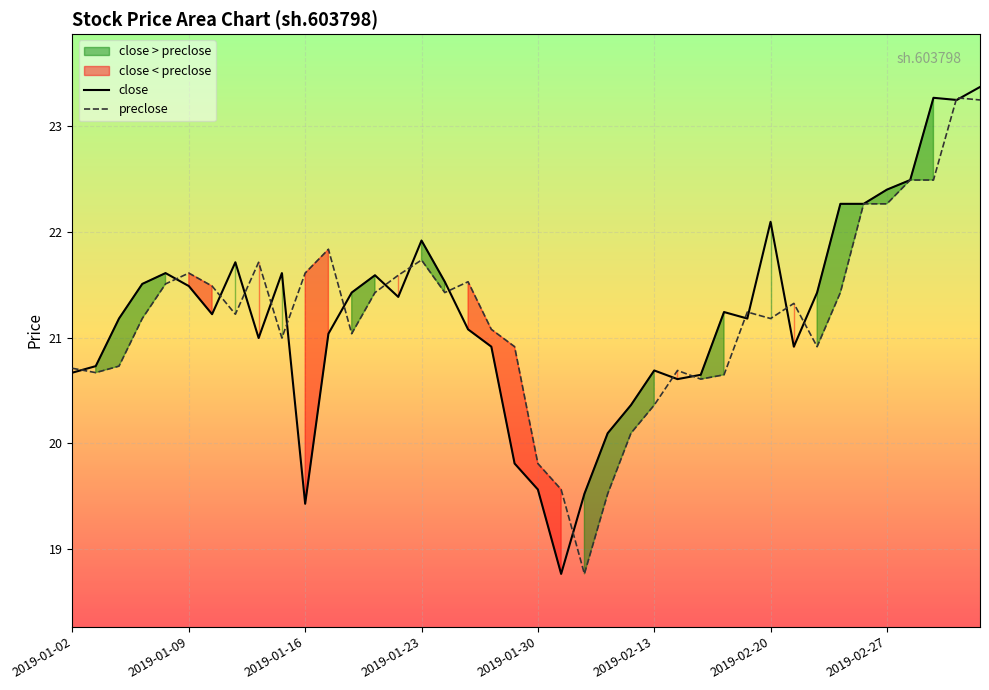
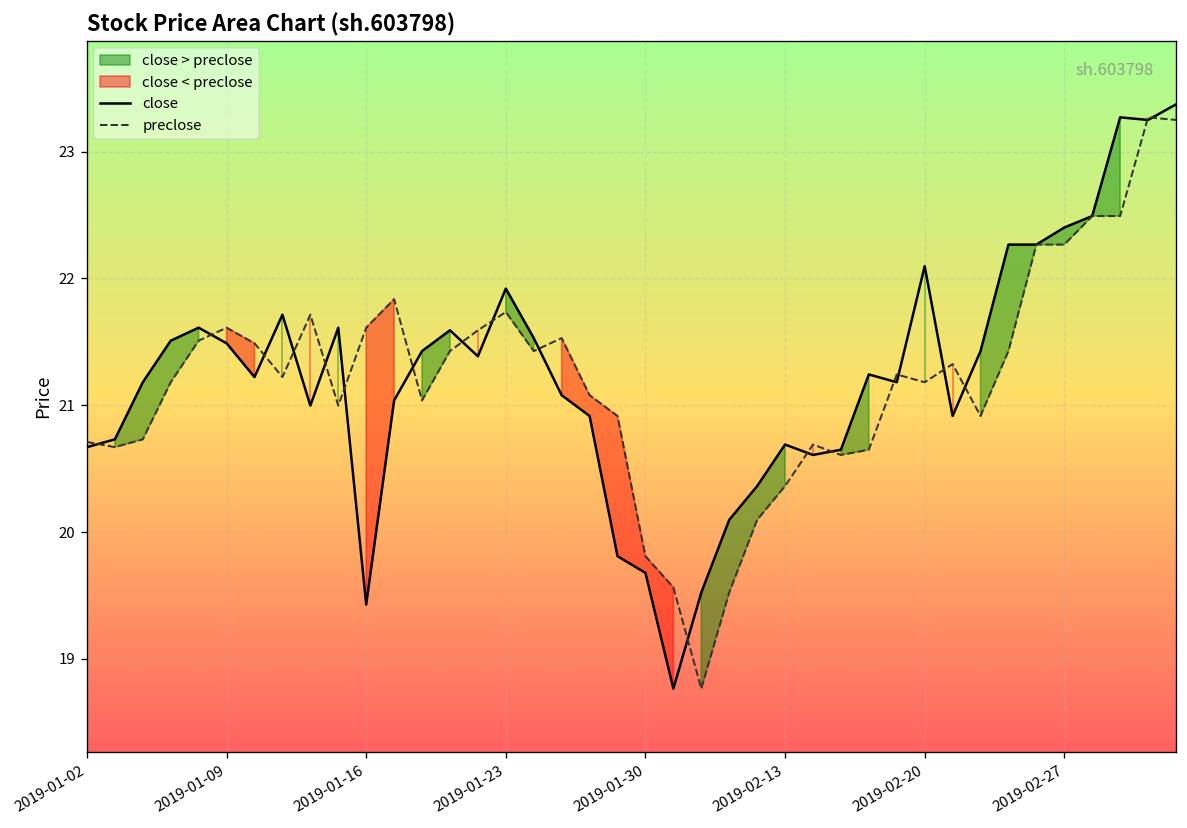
  {
    "close": {
      "2019-01-02": 20.67,
      "2019-01-09": 21.49,
      "2019-01-16": 19.43,
      "2019-01-23": 21.92,
-     "2019-01-30": 19.56,
+     "2019-01-30": 19.68,
      "2019-02-13": 20.69,
      "2019-02-20": 22.10,
      "2019-02-27": 22.40
    },
    "preclose": {
      "2019-01-02": 20.71,
      "2019-01-09": 21.61,
      "2019-01-16": 21.61,
      "2019-01-23": 21.74,
      "2019-01-30": 19.81,
      "2019-02-13": 20.36,
      "2019-02-20": 21.18,
      "2019-02-27": 22.27
    }
  }
